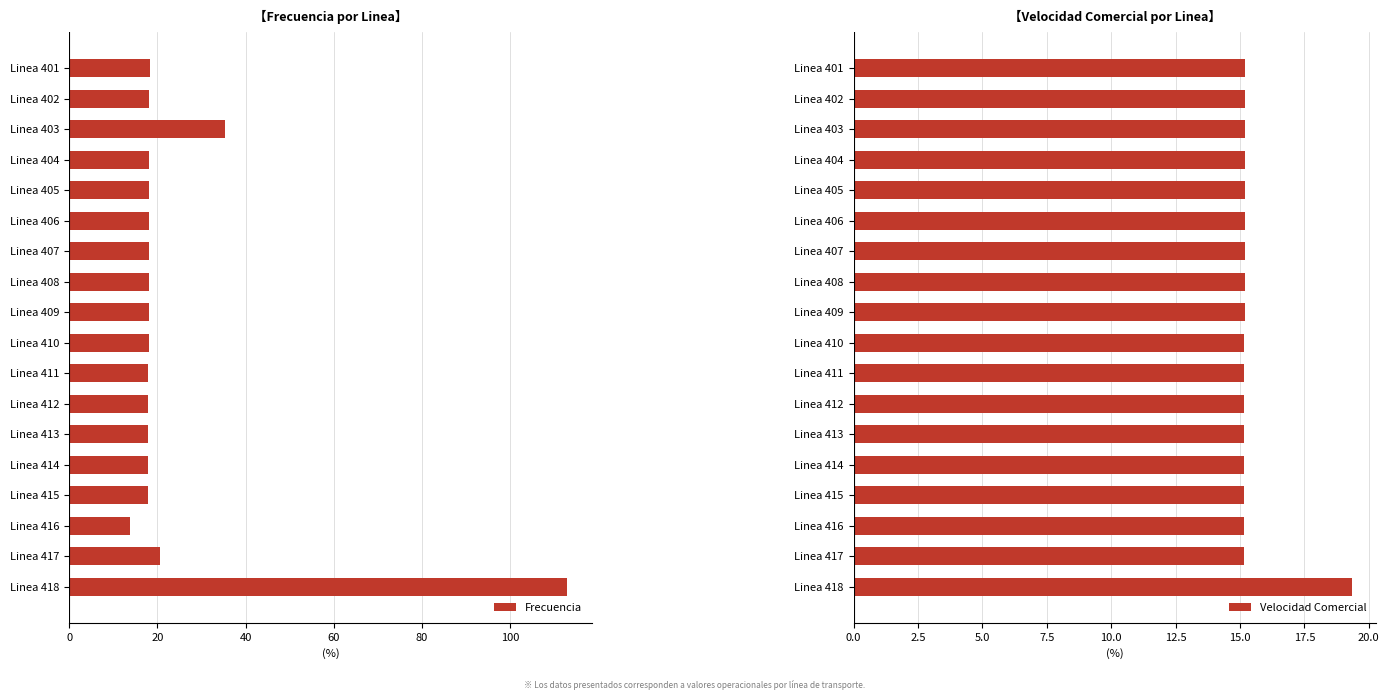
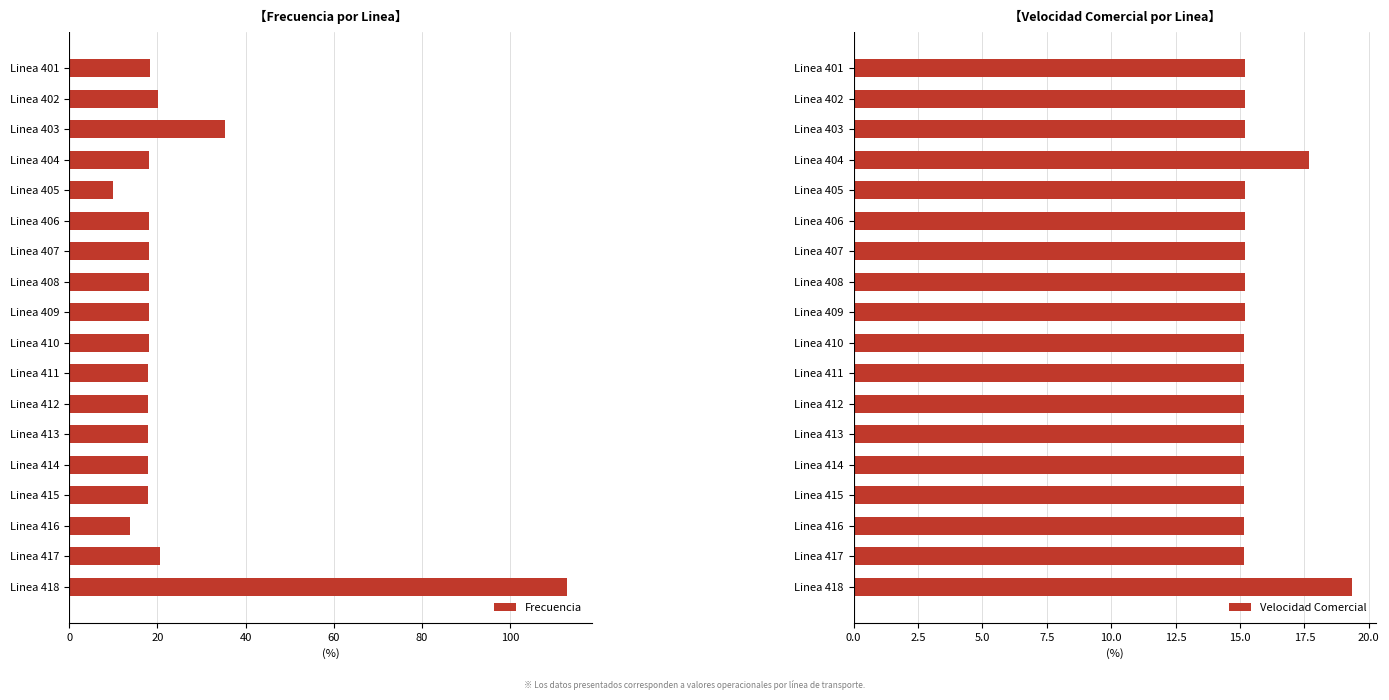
  {
    "【Frecuencia por Linea】": {
      "Linea 401": 18,
-     "Linea 402": 18,
+     "Linea 402": 20,
      "Linea 403": 35,
      "Linea 404": 18,
-     "Linea 405": 18,
+     "Linea 405": 10,
      "Linea 406": 18,
      "Linea 407": 18,
      "Linea 408": 18,
      "Linea 409": 18,
      "Linea 410": 18,
      "Linea 411": 18,
      "Linea 412": 18,
      "Linea 413": 18,
      "Linea 414": 18,
      "Linea 415": 18,
      "Linea 416": 14,
      "Linea 417": 21,
      "Linea 418": 113
    },
    "【Velocidad Comercial por Linea】": {
      "Linea 401": 15.2,
      "Linea 402": 15.2,
      "Linea 403": 15.2,
-     "Linea 404": 15.2,
+     "Linea 404": 17.7,
      "Linea 405": 15.2,
      "Linea 406": 15.2,
      "Linea 407": 15.2,
      "Linea 408": 15.2,
      "Linea 409": 15.2,
      "Linea 410": 15.2,
      "Linea 411": 15.2,
      "Linea 412": 15.2,
      "Linea 413": 15.2,
      "Linea 414": 15.2,
      "Linea 415": 15.2,
      "Linea 416": 15.2,
      "Linea 417": 15.2,
      "Linea 418": 19.3
    }
  }
